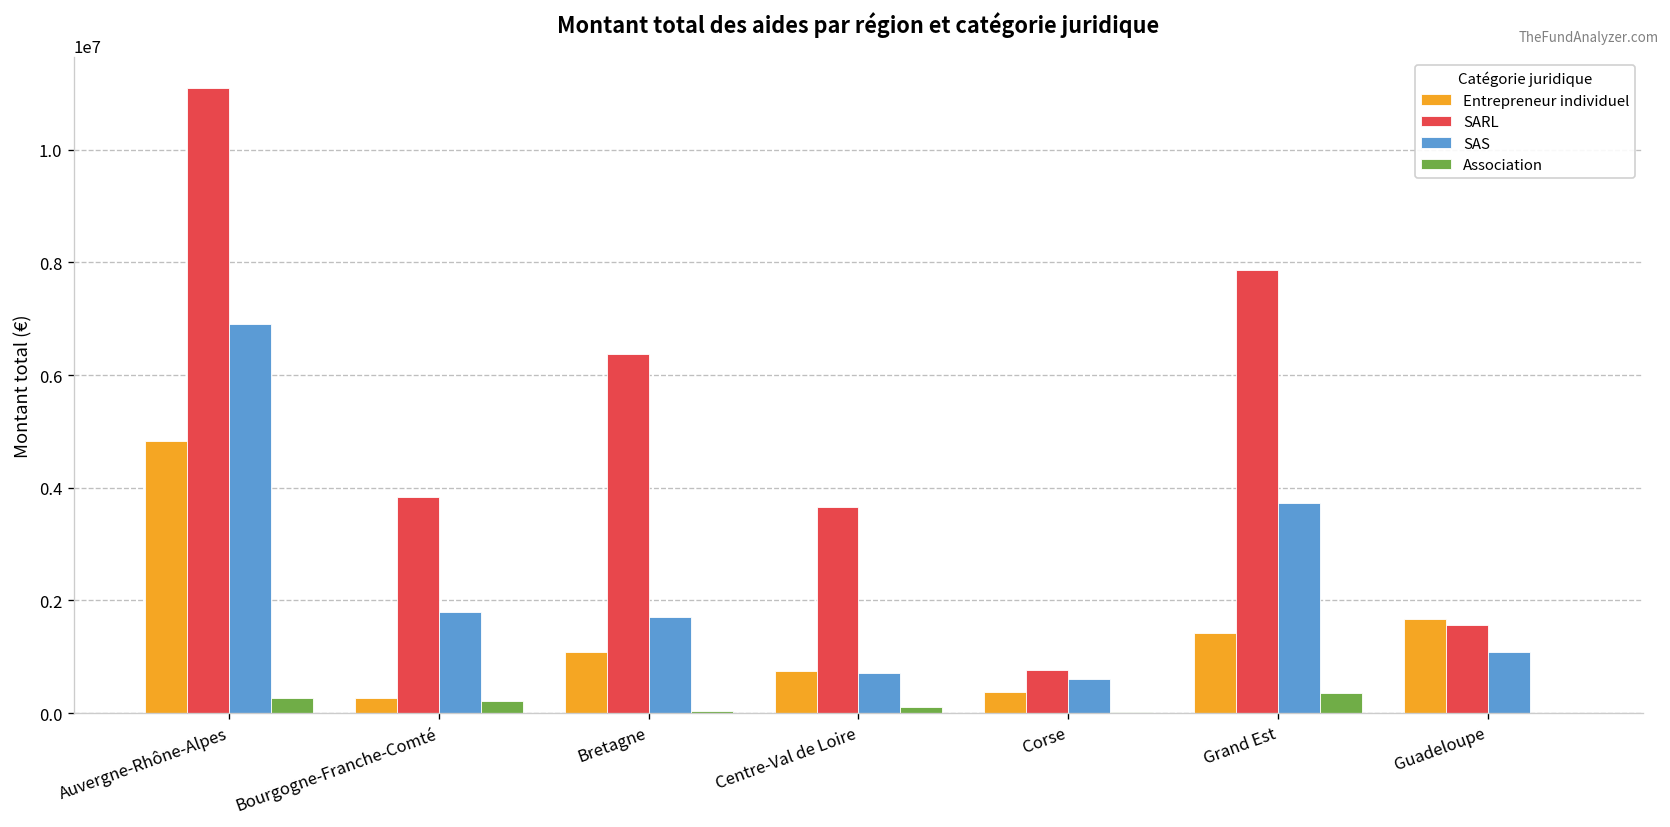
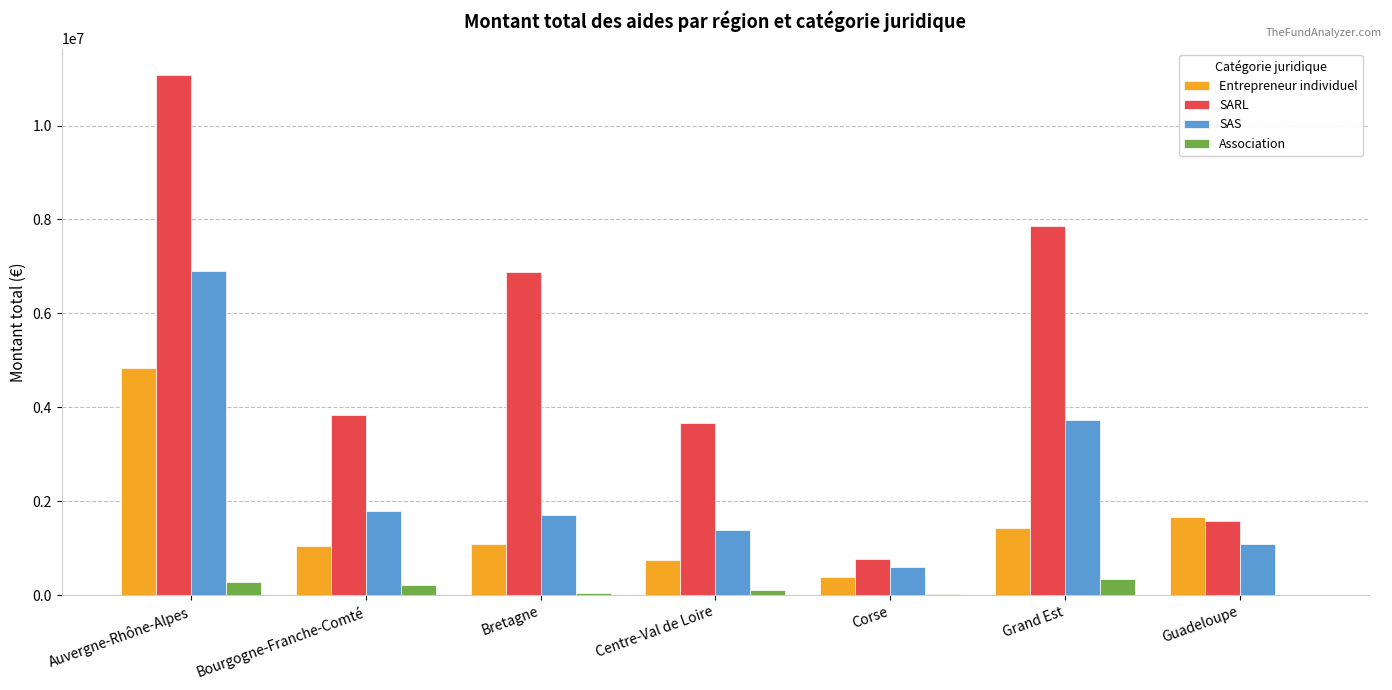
  {
    "Entrepreneur individuel": {
      "Auvergne-Rhône-Alpes": 4800000,
-     "Bourgogne-Franche-Comté": 300000,
+     "Bourgogne-Franche-Comté": 1000000,
      "Bretagne": 1100000,
      "Centre-Val de Loire": 800000,
      "Corse": 400000,
      "Grand Est": 1400000,
      "Guadeloupe": 1700000
    },
    "SARL": {
      "Auvergne-Rhône-Alpes": 11100000,
      "Bourgogne-Franche-Comté": 3800000,
-     "Bretagne": 6400000,
+     "Bretagne": 6900000,
      "Centre-Val de Loire": 3700000,
      "Corse": 800000,
      "Grand Est": 7900000,
      "Guadeloupe": 1600000
    },
    "SAS": {
      "Auvergne-Rhône-Alpes": 6900000,
      "Bourgogne-Franche-Comté": 1800000,
      "Bretagne": 1700000,
-     "Centre-Val de Loire": 700000,
+     "Centre-Val de Loire": 1400000,
      "Corse": 600000,
      "Grand Est": 3700000,
      "Guadeloupe": 1100000
    },
    "Association": {
      "Auvergne-Rhône-Alpes": 300000,
      "Bourgogne-Franche-Comté": 200000,
      "Centre-Val de Loire": 100000,
      "Grand Est": 300000,
      "Guadeloupe": 0
    }
  }
